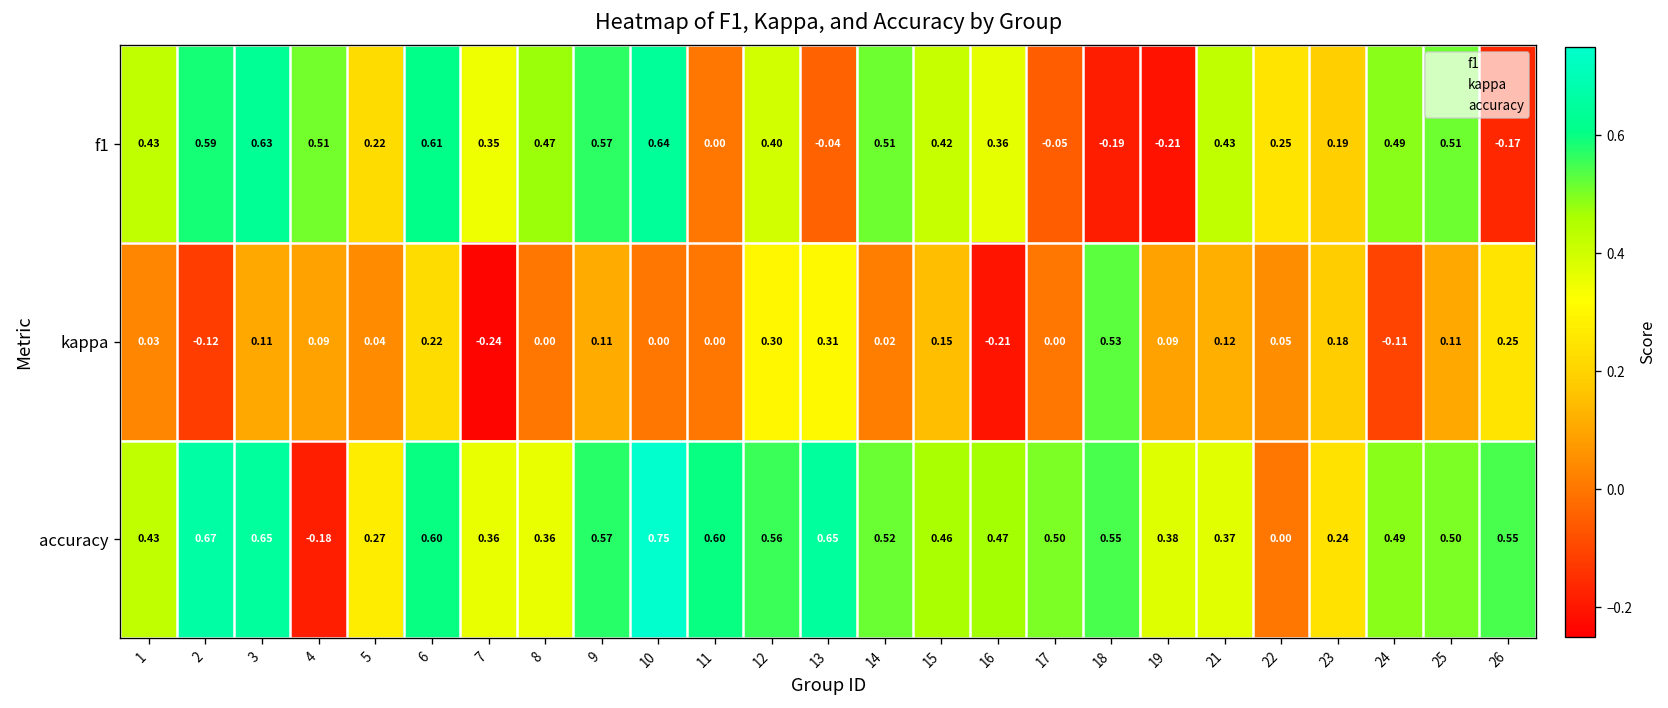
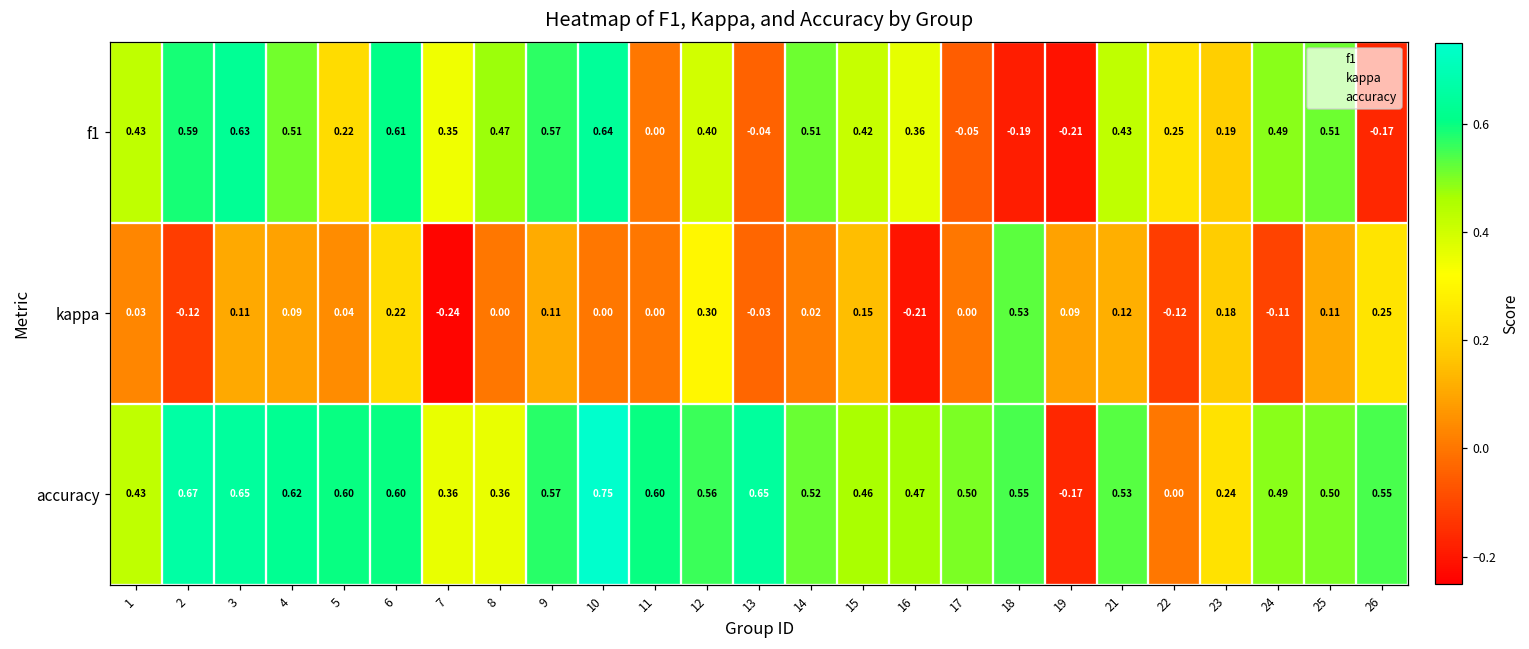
  {
    "f1": {
      "1": 0.43,
      "2": 0.59,
      "3": 0.63,
      "4": 0.51,
      "5": 0.22,
      "6": 0.61,
      "7": 0.35,
      "8": 0.47,
      "9": 0.57,
      "10": 0.64,
      "11": 0.00,
      "12": 0.40,
      "13": -0.04,
      "14": 0.51,
      "15": 0.42,
      "16": 0.36,
      "17": -0.05,
      "18": -0.19,
      "19": -0.21,
      "21": 0.43,
      "22": 0.25,
      "23": 0.19,
      "24": 0.49,
      "25": 0.51,
      "26": -0.17
    },
    "kappa": {
      "1": 0.03,
      "2": -0.12,
      "3": 0.11,
      "4": 0.09,
      "5": 0.04,
      "6": 0.22,
      "7": -0.24,
      "8": 0.00,
      "9": 0.11,
      "10": 0.00,
      "11": 0.00,
      "12": 0.30,
-     "13": 0.31,
+     "13": -0.03,
      "14": 0.02,
      "15": 0.15,
      "16": -0.21,
      "17": 0.00,
      "18": 0.53,
      "19": 0.09,
      "21": 0.12,
-     "22": 0.05,
+     "22": -0.12,
      "23": 0.18,
      "24": -0.11,
      "25": 0.11,
      "26": 0.25
    },
    "accuracy": {
      "1": 0.43,
      "2": 0.67,
      "3": 0.65,
-     "4": -0.18,
-     "5": 0.27,
+     "4": 0.62,
+     "5": 0.60,
      "6": 0.60,
      "7": 0.36,
      "8": 0.36,
      "9": 0.57,
      "10": 0.75,
      "11": 0.60,
      "12": 0.56,
      "13": 0.65,
      "14": 0.52,
      "15": 0.46,
      "16": 0.47,
      "17": 0.50,
      "18": 0.55,
-     "19": 0.38,
-     "21": 0.37,
+     "19": -0.17,
+     "21": 0.53,
      "22": 0.00,
      "23": 0.24,
      "24": 0.49,
      "25": 0.50,
      "26": 0.55
    }
  }
